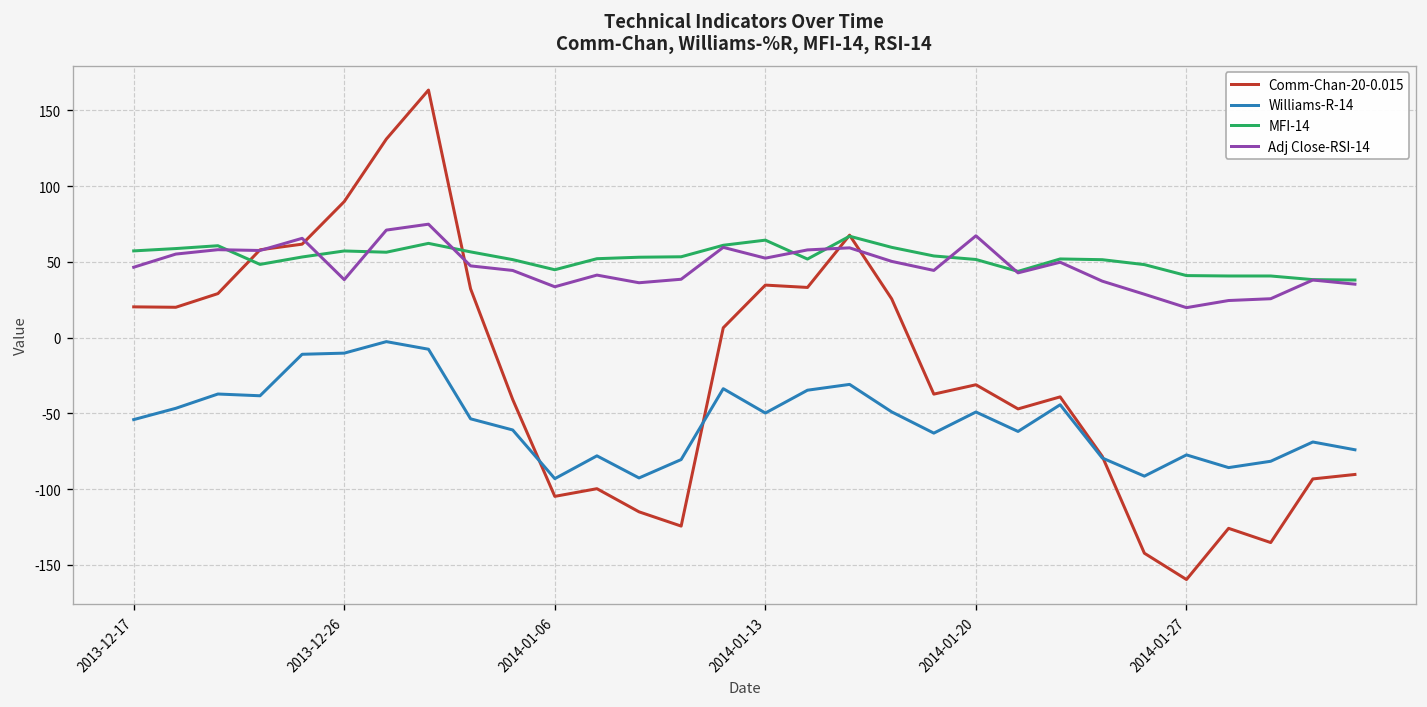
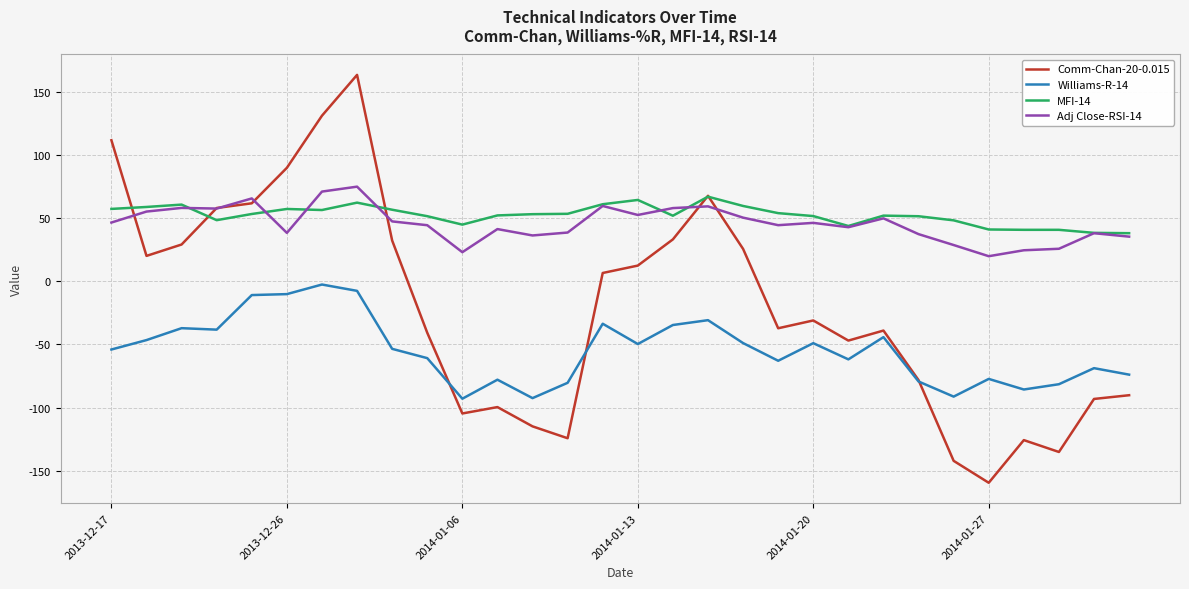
  {
    "Comm-Chan-20-0.015": {
-     "2013-12-17": 20,
+     "2013-12-17": 112,
      "2013-12-26": 90,
      "2014-01-06": -105,
-     "2014-01-13": 35,
+     "2014-01-13": 12,
      "2014-01-20": -31,
      "2014-01-27": -160
    },
    "Williams-R-14": {
      "2013-12-17": -54,
      "2013-12-26": -10,
      "2014-01-06": -93,
      "2014-01-13": -50,
      "2014-01-20": -49,
      "2014-01-27": -77
    },
    "MFI-14": {
      "2013-12-17": 57,
      "2013-12-26": 57,
      "2014-01-06": 45,
      "2014-01-13": 64,
      "2014-01-20": 52,
      "2014-01-27": 41
    },
    "Adj Close-RSI-14": {
      "2013-12-17": 46,
      "2013-12-26": 38,
-     "2014-01-06": 34,
+     "2014-01-06": 23,
      "2014-01-13": 52,
-     "2014-01-20": 67,
+     "2014-01-20": 46,
      "2014-01-27": 20
    }
  }
